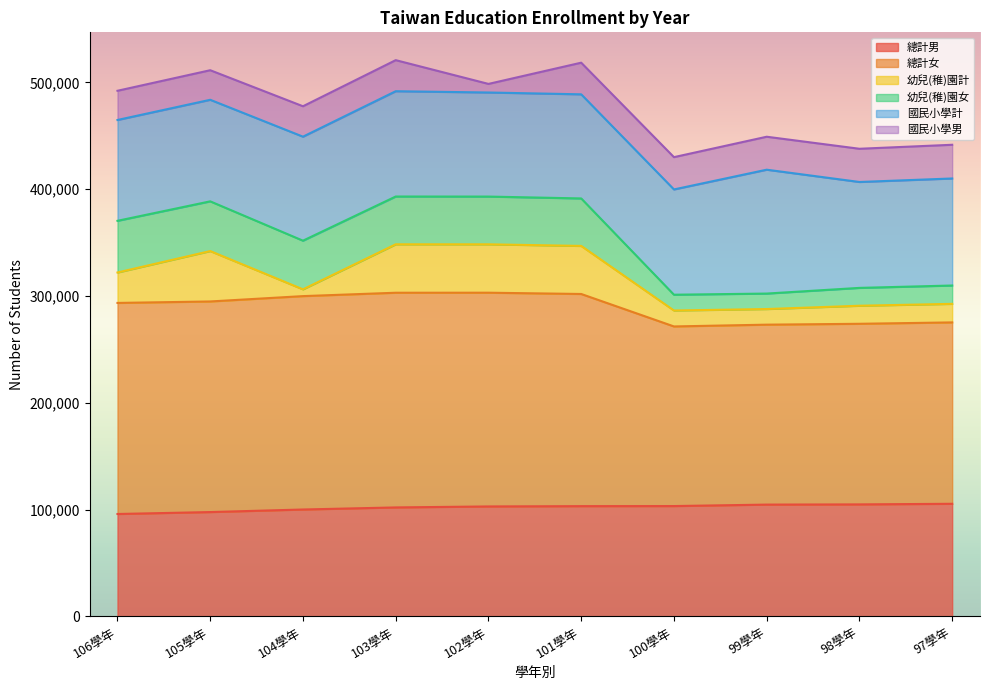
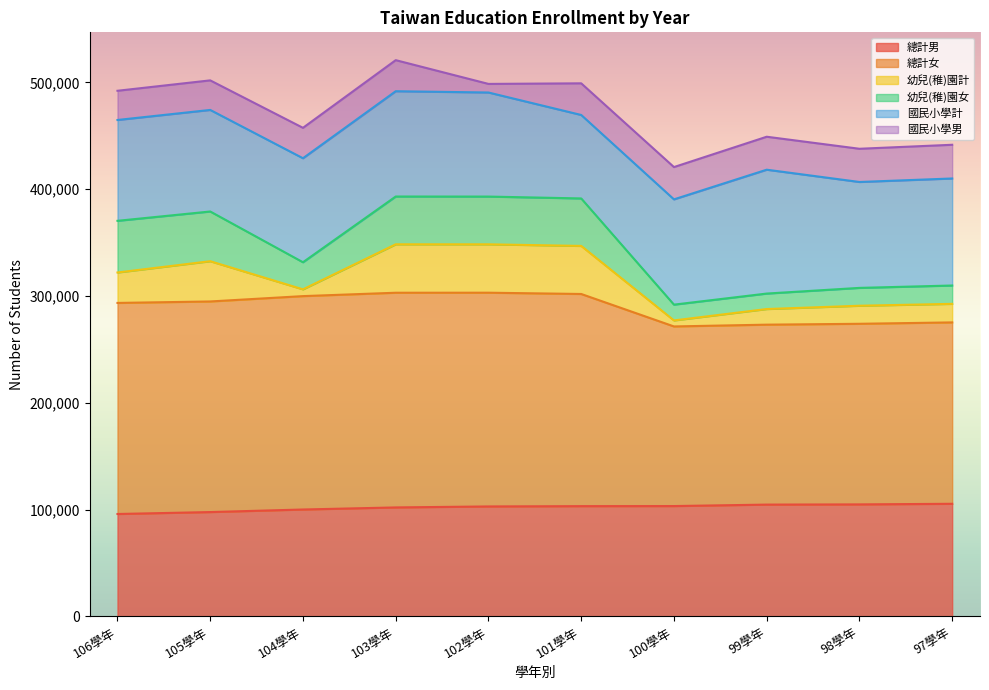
  {
    "幼兒(稚)園計": {
      "106學年": "28,000",
-     "105學年": "47,000",
+     "105學年": "38,000",
      "104學年": "6,000",
      "103學年": "45,000",
      "102學年": "45,000",
      "101學年": "45,000",
-     "100學年": "15,000",
+     "100學年": "6,000",
      "99學年": "15,000",
      "98學年": "17,000",
      "97學年": "17,000"
    },
    "幼兒(稚)園女": {
      "106學年": "48,000",
      "105學年": "47,000",
-     "104學年": "46,000",
+     "104學年": "25,000",
      "103學年": "45,000",
      "102學年": "45,000",
      "101學年": "44,000",
      "100學年": "15,000",
      "99學年": "14,000",
      "98學年": "17,000",
      "97學年": "17,000"
    },
    "國民小學計": {
      "106學年": "94,000",
      "105學年": "95,000",
      "104學年": "97,000",
      "103學年": "99,000",
      "102學年": "97,000",
-     "101學年": "97,000",
+     "101學年": "78,000",
      "100學年": "99,000",
      "99學年": "116,000",
      "98學年": "99,000",
      "97學年": "100,000"
    },
    "國民小學男": {
      "106學年": "27,000",
      "105學年": "28,000",
      "104學年": "28,000",
      "103學年": "29,000",
      "102學年": "8,000",
      "101學年": "30,000",
      "100學年": "30,000",
      "99學年": "31,000",
      "98學年": "31,000",
      "97學年": "32,000"
    }
  }
